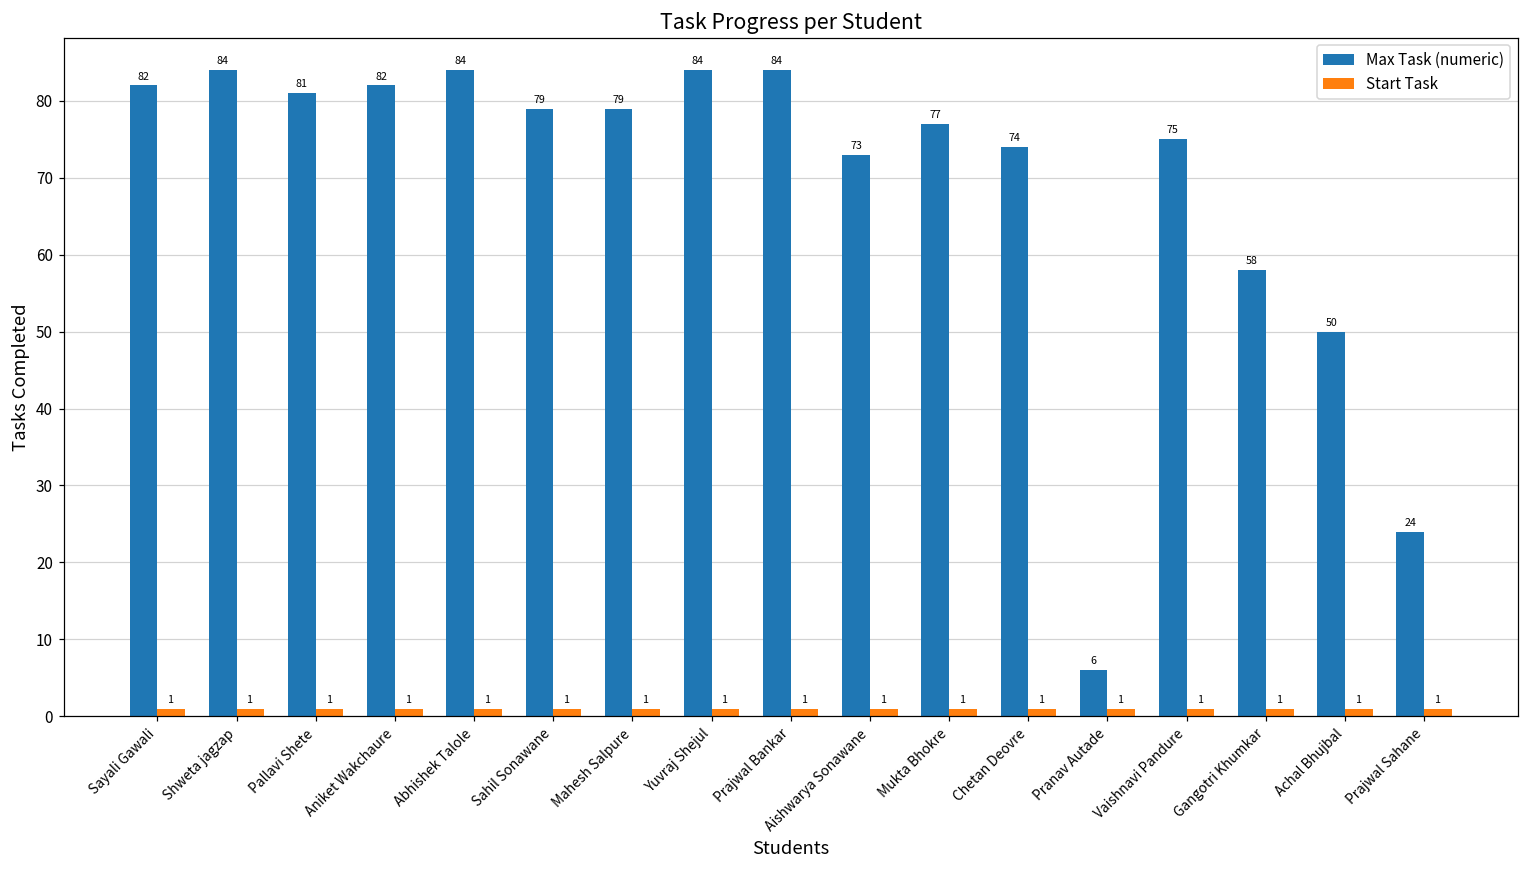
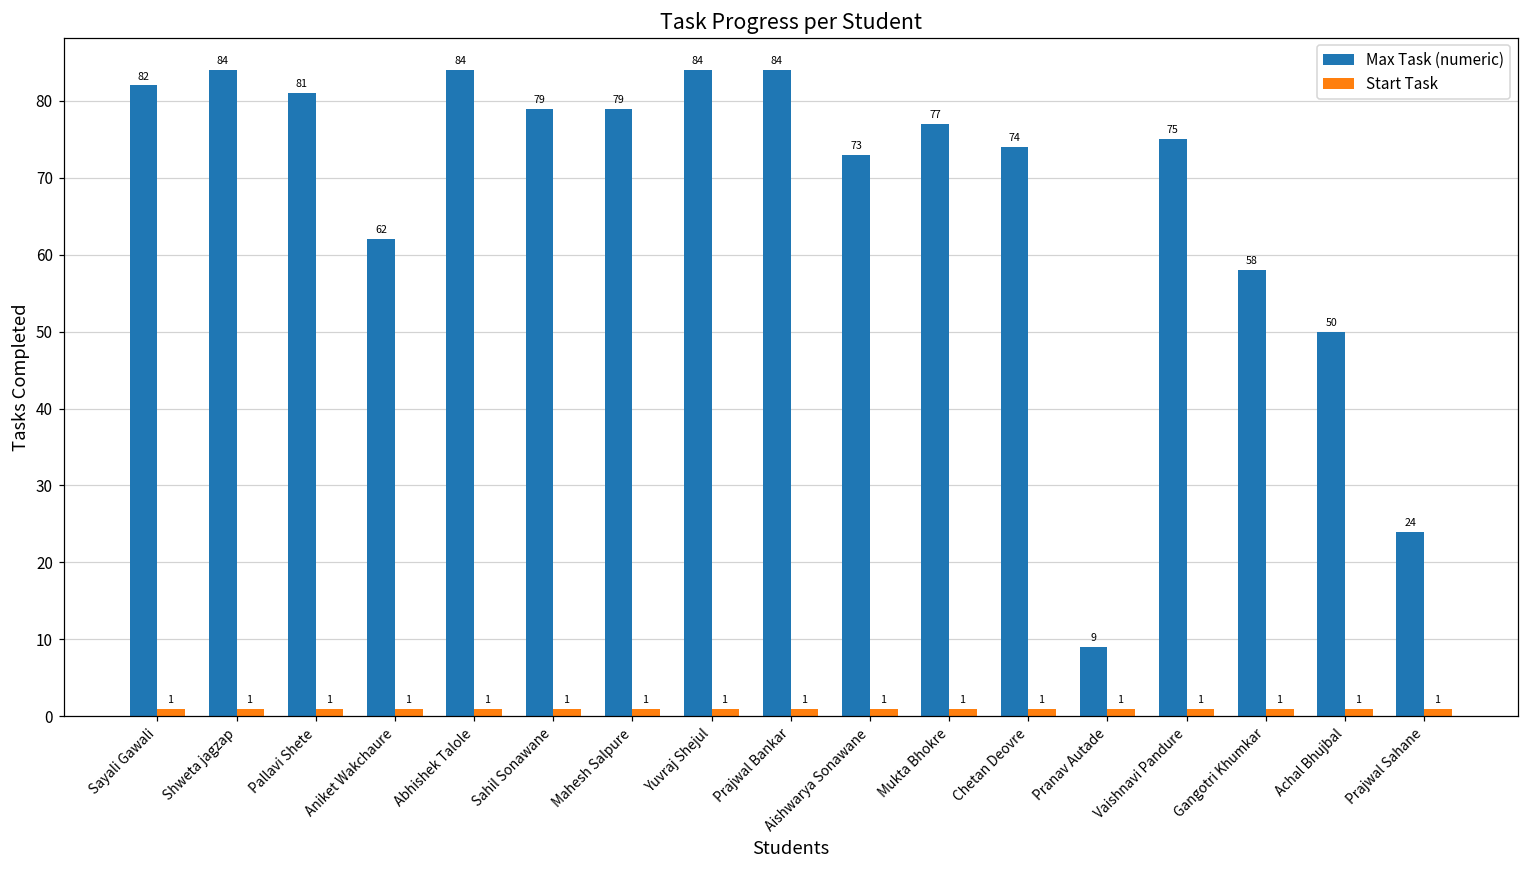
  {
    "Max Task (numeric)": {
      "Sayali Gawali": 82,
      "Shweta jagzap": 84,
      "Pallavi Shete": 81,
-     "Aniket Wakchaure": 82,
+     "Aniket Wakchaure": 62,
      "Abhishek Talole": 84,
      "Sahil Sonawane": 79,
      "Mahesh Salpure": 79,
      "Yuvraj Shejul": 84,
      "Prajwal Bankar": 84,
      "Aishwarya Sonawane": 73,
      "Mukta Bhokre": 77,
      "Chetan Deovre": 74,
-     "Pranav Autade": 6,
+     "Pranav Autade": 9,
      "Vaishnavi Pandure": 75,
      "Gangotri Khumkar": 58,
      "Achal Bhujbal": 50,
      "Prajwal Sahane": 24
    },
    "Start Task": {
      "Sayali Gawali": 1,
      "Shweta jagzap": 1,
      "Pallavi Shete": 1,
      "Aniket Wakchaure": 1,
      "Abhishek Talole": 1,
      "Sahil Sonawane": 1,
      "Mahesh Salpure": 1,
      "Yuvraj Shejul": 1,
      "Prajwal Bankar": 1,
      "Aishwarya Sonawane": 1,
      "Mukta Bhokre": 1,
      "Chetan Deovre": 1,
      "Pranav Autade": 1,
      "Vaishnavi Pandure": 1,
      "Gangotri Khumkar": 1,
      "Achal Bhujbal": 1,
      "Prajwal Sahane": 1
    }
  }
